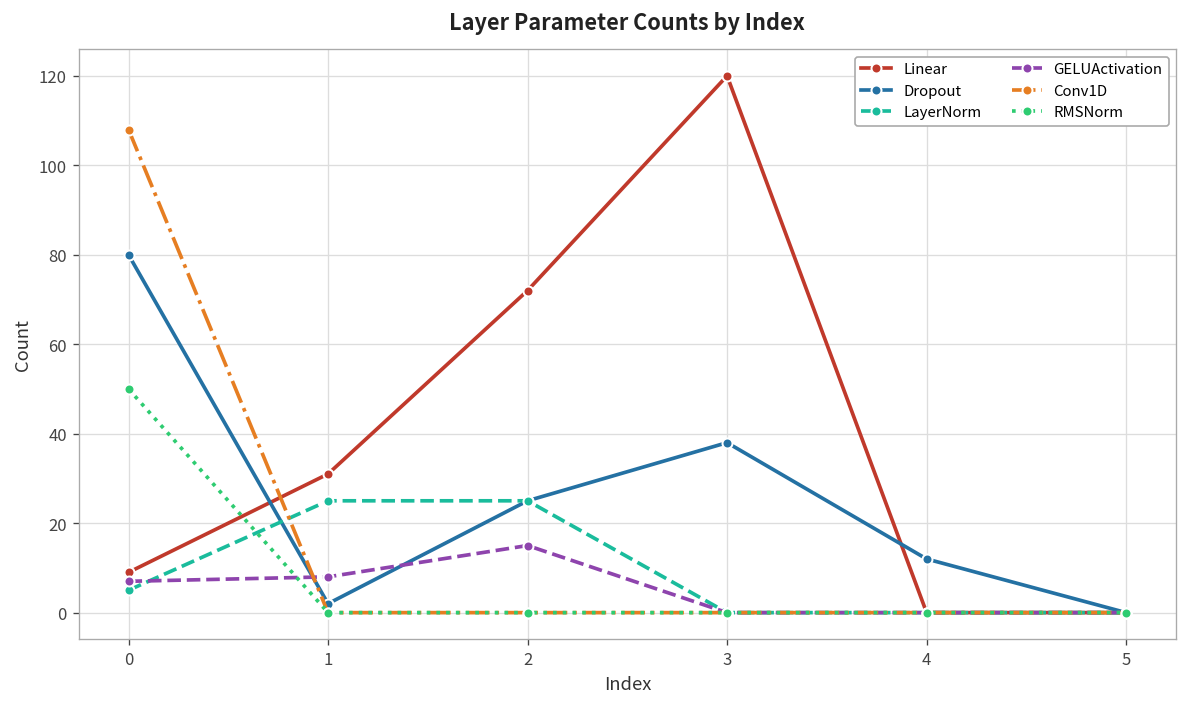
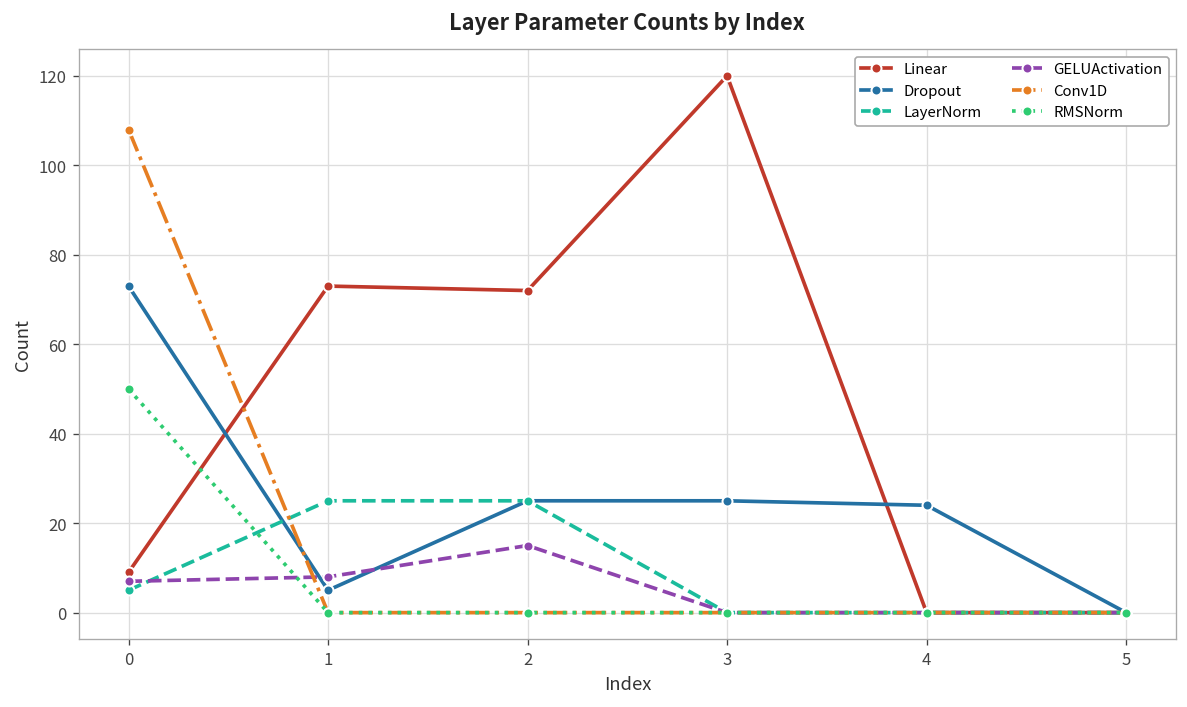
  {
    "Linear": {
      "0": 9,
-     "1": 31,
+     "1": 73,
      "2": 72,
      "3": 120
    },
    "Dropout": {
-     "0": 80,
-     "1": 2,
-     "3": 38,
-     "4": 12
+     "0": 73,
+     "1": 5,
+     "3": 25,
+     "4": 24
    },
    "GELUActivation": {
      "0": 7,
      "1": 8,
      "2": 15
    },
    "Conv1D": {
      "0": 108
    }
  }
